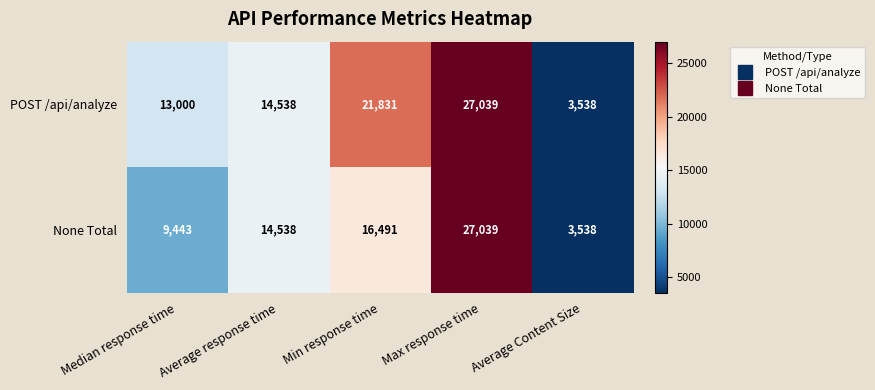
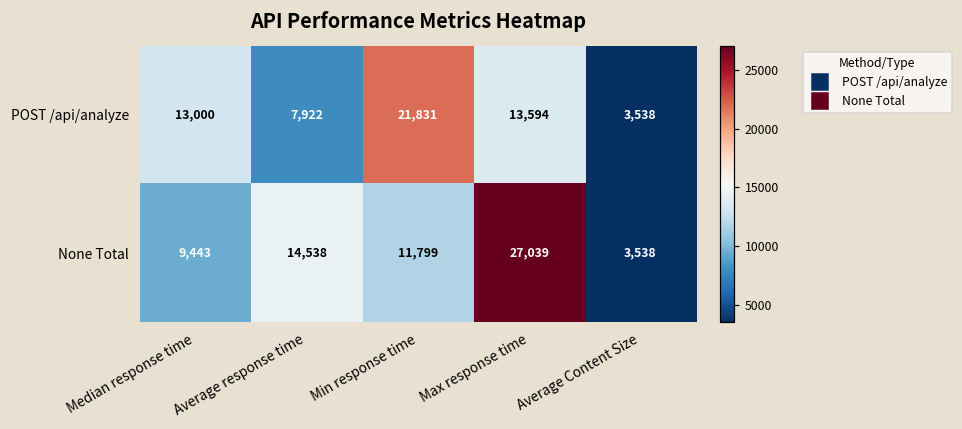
  {
    "POST /api/analyze": {
      "Median response time": "13,000",
-     "Average response time": "14,538",
+     "Average response time": "7,922",
      "Min response time": "21,831",
-     "Max response time": "27,039",
+     "Max response time": "13,594",
      "Average Content Size": "3,538"
    },
    "None Total": {
      "Median response time": "9,443",
      "Average response time": "14,538",
-     "Min response time": "16,491",
+     "Min response time": "11,799",
      "Max response time": "27,039",
      "Average Content Size": "3,538"
    }
  }
